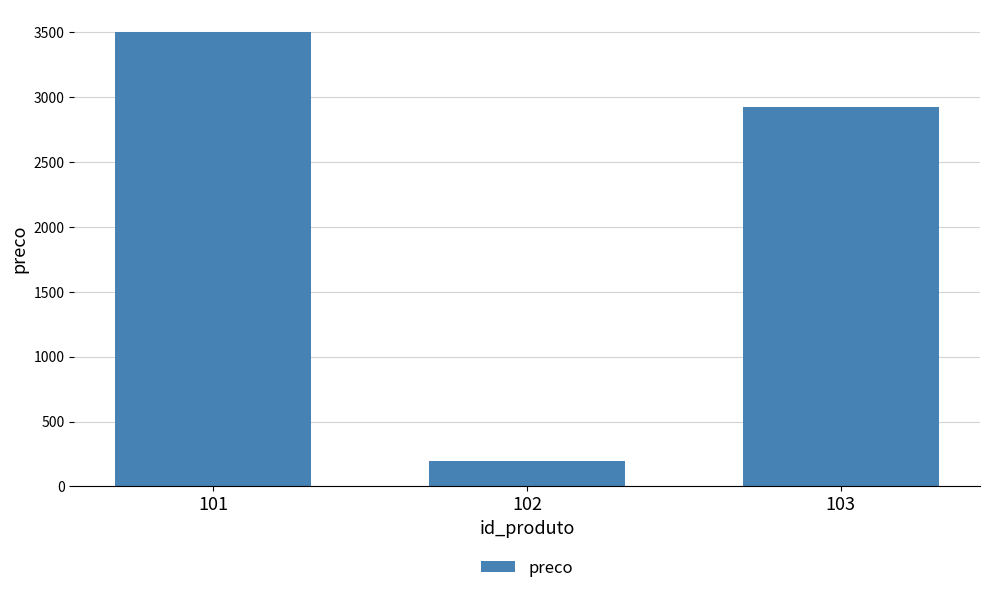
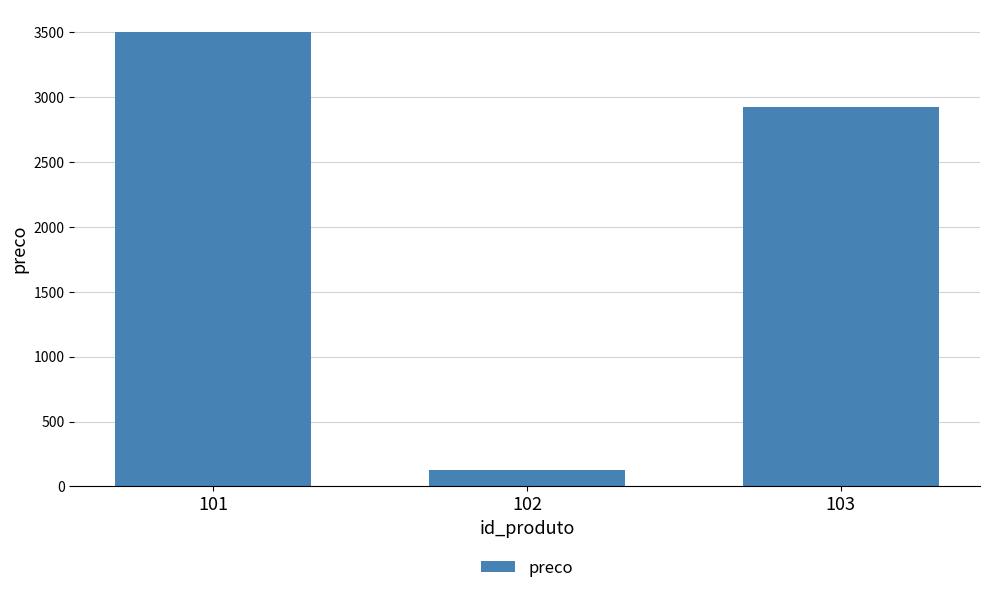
  {
    "101": 3500,
-   "102": 200,
+   "102": 130,
    "103": 2930
  }
